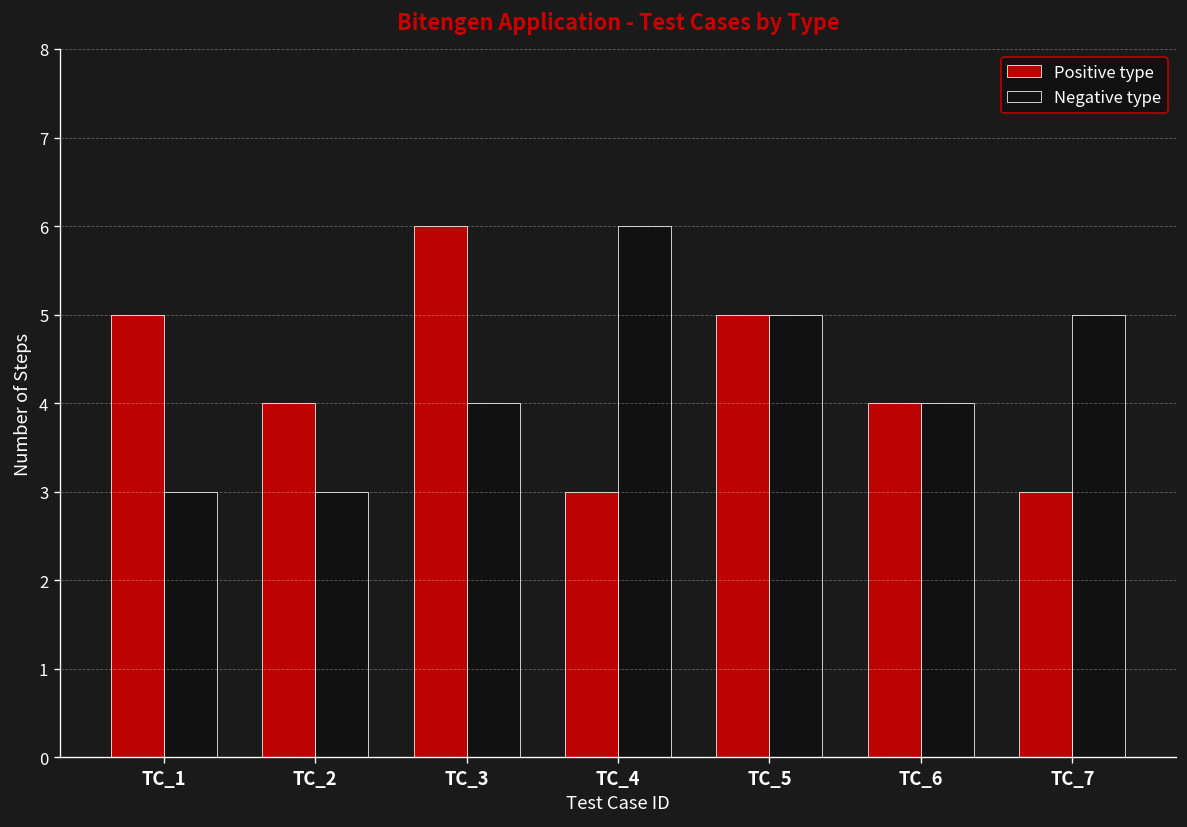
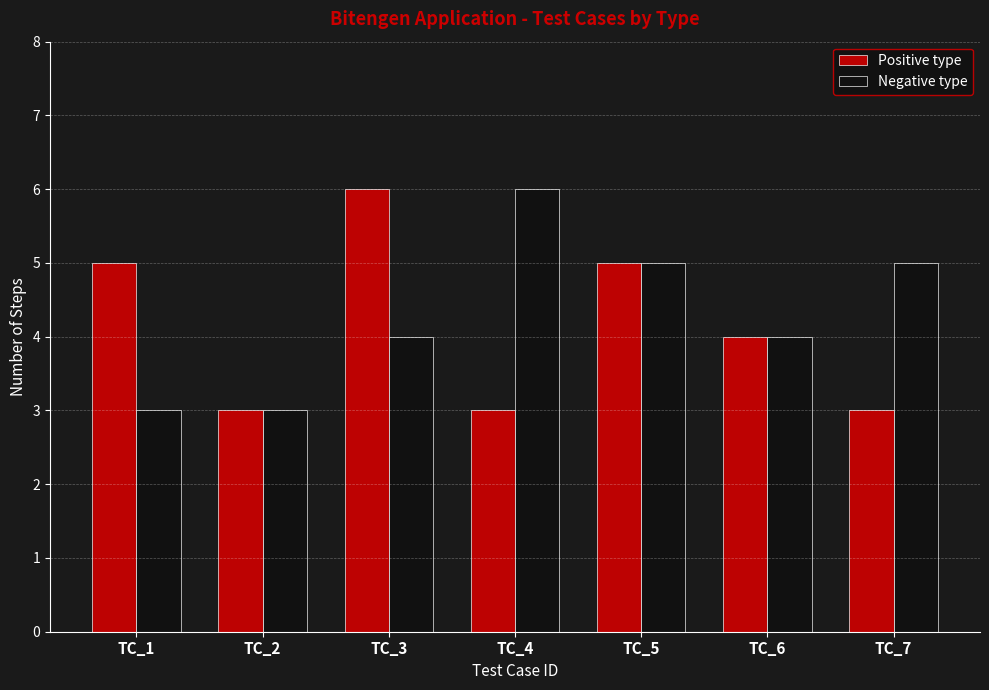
  {
    "Positive type": {
      "TC_1": 5,
-     "TC_2": 4,
+     "TC_2": 3,
      "TC_3": 6,
      "TC_4": 3,
      "TC_5": 5,
      "TC_6": 4,
      "TC_7": 3
    },
    "Negative type": {
      "TC_1": 3,
      "TC_2": 3,
      "TC_3": 4,
      "TC_4": 6,
      "TC_5": 5,
      "TC_6": 4,
      "TC_7": 5
    }
  }
